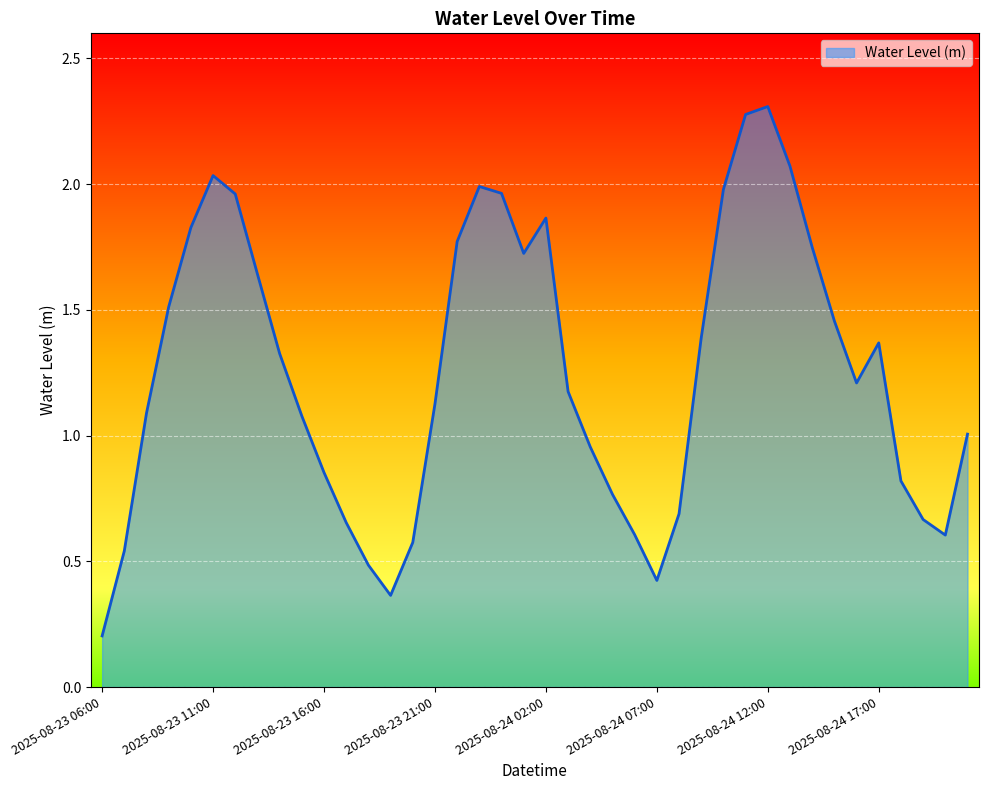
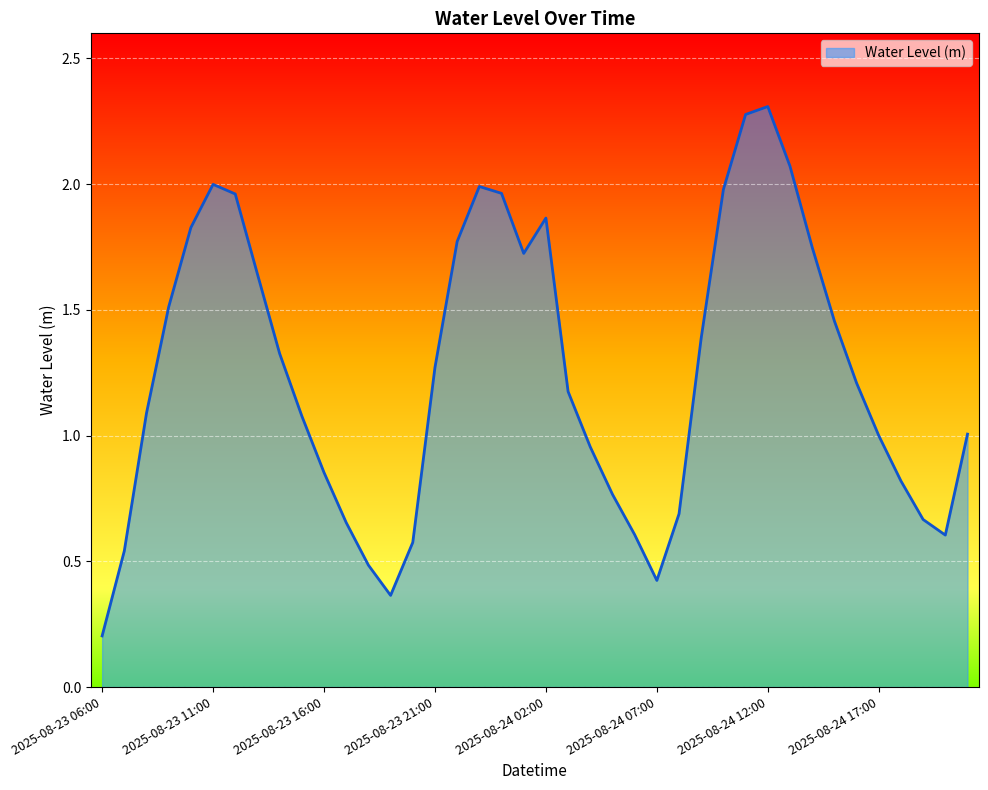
  {
    "2025-08-23 06:00": 0.20,
-   "2025-08-23 11:00": 2.03,
+   "2025-08-23 11:00": 2.00,
    "2025-08-23 16:00": 0.85,
-   "2025-08-23 21:00": 1.13,
+   "2025-08-23 21:00": 1.27,
    "2025-08-24 02:00": 1.87,
    "2025-08-24 07:00": 0.42,
    "2025-08-24 12:00": 2.31,
-   "2025-08-24 17:00": 1.37
+   "2025-08-24 17:00": 1.00
  }
